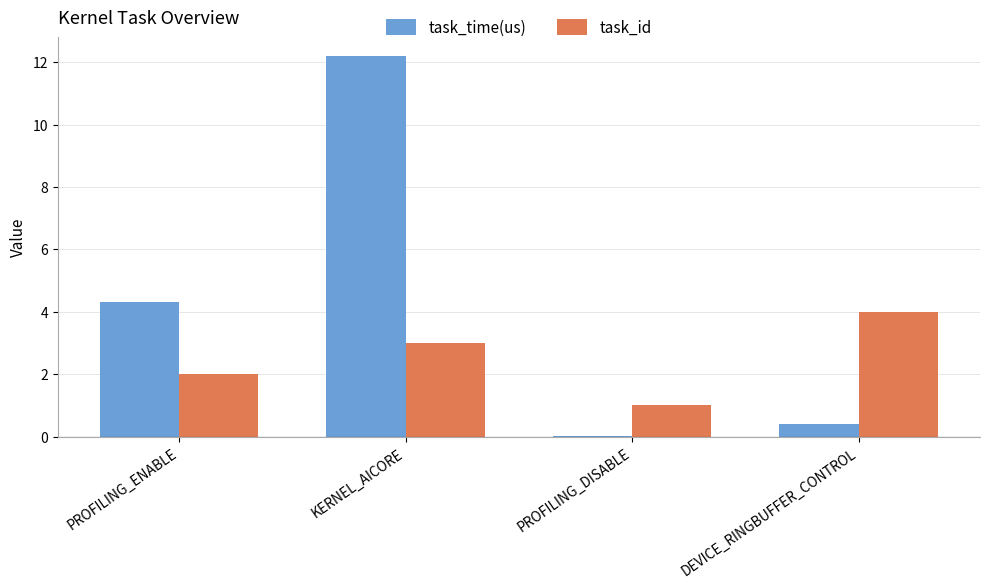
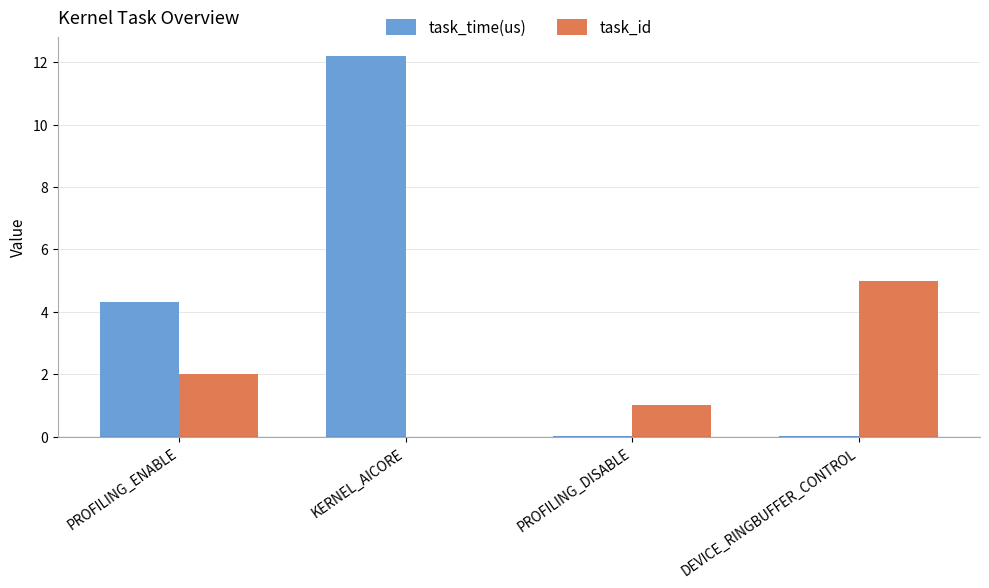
  {
    "task_time(us)": {
      "PROFILING_ENABLE": 4.3,
      "KERNEL_AICORE": 12.2,
-     "DEVICE_RINGBUFFER_CONTROL": 0.4
+     "DEVICE_RINGBUFFER_CONTROL": 0.0
    },
    "task_id": {
      "PROFILING_ENABLE": 2,
-     "KERNEL_AICORE": 3,
+     "KERNEL_AICORE": 0,
      "PROFILING_DISABLE": 1,
-     "DEVICE_RINGBUFFER_CONTROL": 4
+     "DEVICE_RINGBUFFER_CONTROL": 5
    }
  }
